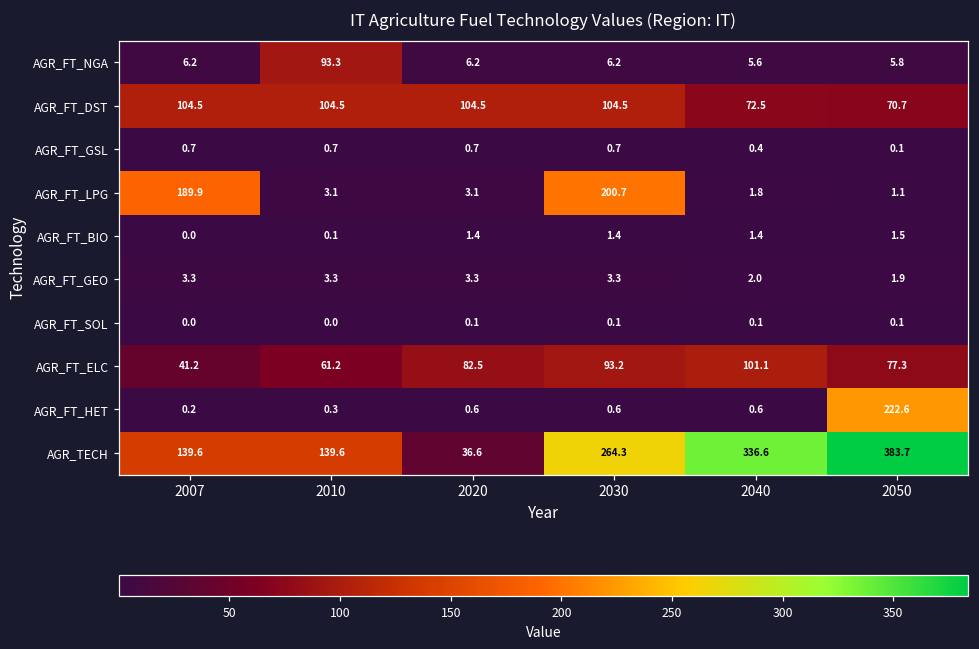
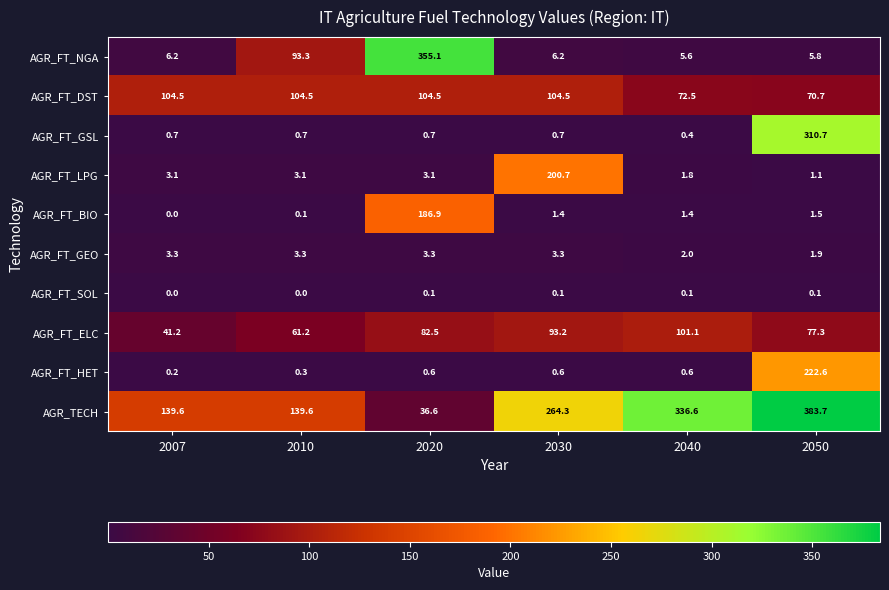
  {
    "AGR_FT_NGA": {
      "2007": 6.2,
      "2010": 93.3,
-     "2020": 6.2,
+     "2020": 355.1,
      "2030": 6.2,
      "2040": 5.6,
      "2050": 5.8
    },
    "AGR_FT_DST": {
      "2007": 104.5,
      "2010": 104.5,
      "2020": 104.5,
      "2030": 104.5,
      "2040": 72.5,
      "2050": 70.7
    },
    "AGR_FT_GSL": {
      "2007": 0.7,
      "2010": 0.7,
      "2020": 0.7,
      "2030": 0.7,
      "2040": 0.4,
-     "2050": 0.1
+     "2050": 310.7
    },
    "AGR_FT_LPG": {
-     "2007": 189.9,
+     "2007": 3.1,
      "2010": 3.1,
      "2020": 3.1,
      "2030": 200.7,
      "2040": 1.8,
      "2050": 1.1
    },
    "AGR_FT_BIO": {
      "2007": 0.0,
      "2010": 0.1,
-     "2020": 1.4,
+     "2020": 186.9,
      "2030": 1.4,
      "2040": 1.4,
      "2050": 1.5
    },
    "AGR_FT_GEO": {
      "2007": 3.3,
      "2010": 3.3,
      "2020": 3.3,
      "2030": 3.3,
      "2040": 2.0,
      "2050": 1.9
    },
    "AGR_FT_SOL": {
      "2007": 0.0,
      "2010": 0.0,
      "2020": 0.1,
      "2030": 0.1,
      "2040": 0.1,
      "2050": 0.1
    },
    "AGR_FT_ELC": {
      "2007": 41.2,
      "2010": 61.2,
      "2020": 82.5,
      "2030": 93.2,
      "2040": 101.1,
      "2050": 77.3
    },
    "AGR_FT_HET": {
      "2007": 0.2,
      "2010": 0.3,
      "2020": 0.6,
      "2030": 0.6,
      "2040": 0.6,
      "2050": 222.6
    },
    "AGR_TECH": {
      "2007": 139.6,
      "2010": 139.6,
      "2020": 36.6,
      "2030": 264.3,
      "2040": 336.6,
      "2050": 383.7
    }
  }
